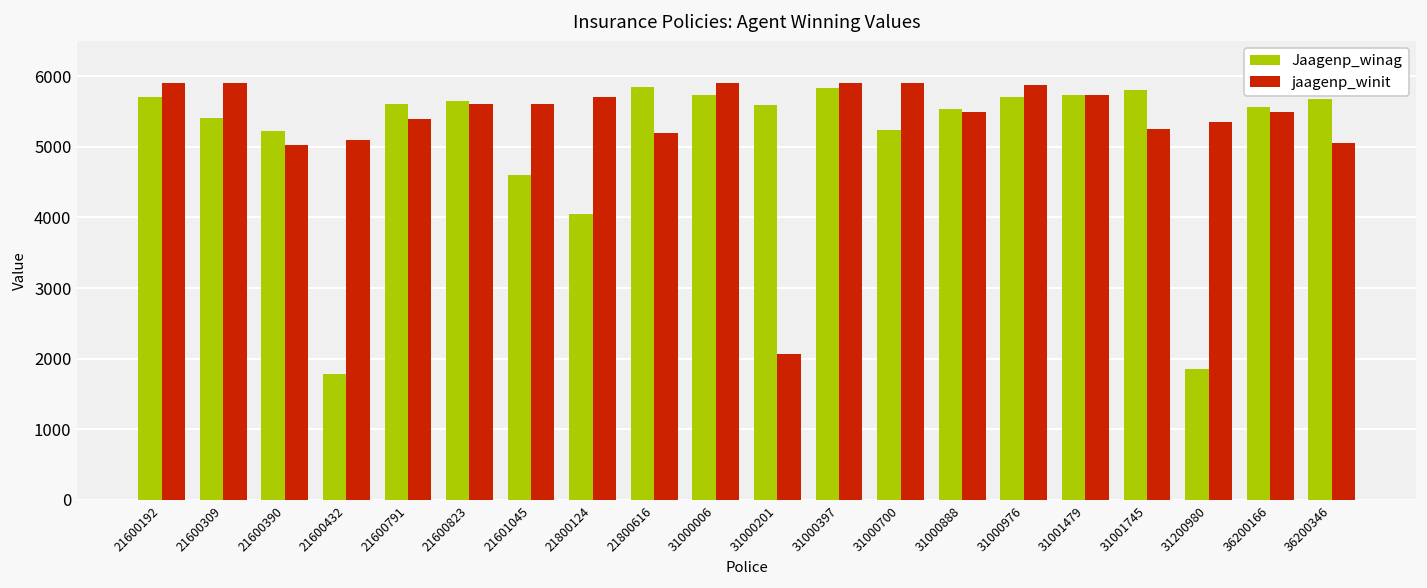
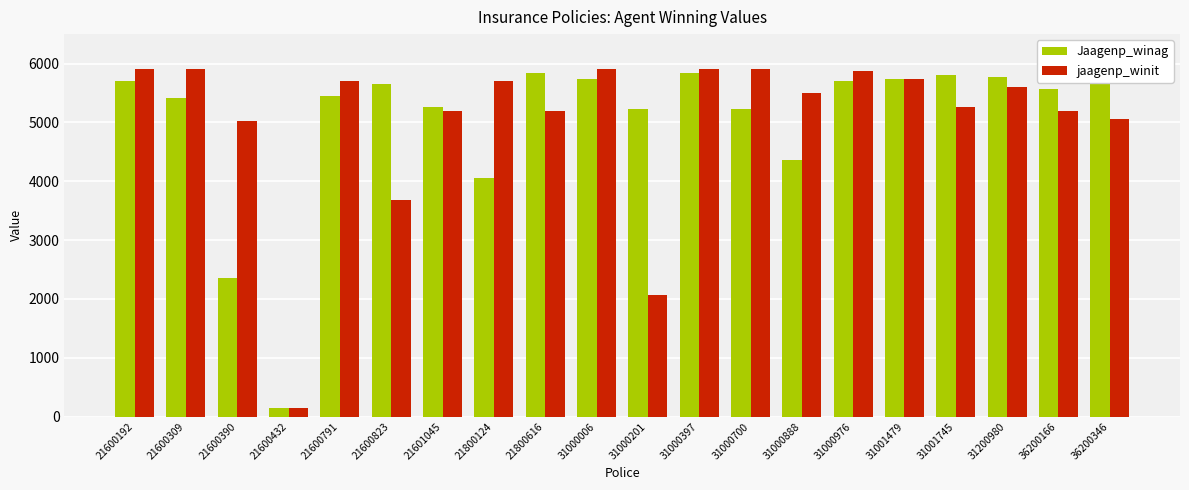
  {
    "Jaagenp_winag": {
      "21600192": 5700,
      "21600309": 5400,
-     "21600390": 5200,
-     "21600432": 1800,
-     "21600791": 5600,
+     "21600390": 2300,
+     "21600432": 200,
+     "21600791": 5500,
      "21600823": 5700,
-     "21601045": 4600,
+     "21601045": 5300,
      "21800124": 4100,
      "21800616": 5800,
      "31000006": 5700,
-     "31000201": 5600,
+     "31000201": 5200,
      "31000397": 5800,
      "31000700": 5200,
-     "31000888": 5500,
+     "31000888": 4400,
      "31000976": 5700,
      "31001479": 5700,
      "31001745": 5800,
-     "31200980": 1900,
+     "31200980": 5800,
      "36200166": 5600,
      "36200346": 5700
    },
    "jaagenp_winit": {
      "21600192": 5900,
      "21600309": 5900,
      "21600390": 5000,
-     "21600432": 5100,
-     "21600791": 5400,
-     "21600823": 5600,
-     "21601045": 5600,
+     "21600432": 200,
+     "21600791": 5700,
+     "21600823": 3700,
+     "21601045": 5200,
      "21800124": 5700,
      "21800616": 5200,
      "31000006": 5900,
      "31000201": 2100,
      "31000397": 5900,
      "31000700": 5900,
      "31000888": 5500,
      "31000976": 5900,
      "31001479": 5700,
      "31001745": 5300,
-     "31200980": 5400,
-     "36200166": 5500,
+     "31200980": 5600,
+     "36200166": 5200,
      "36200346": 5100
    }
  }
